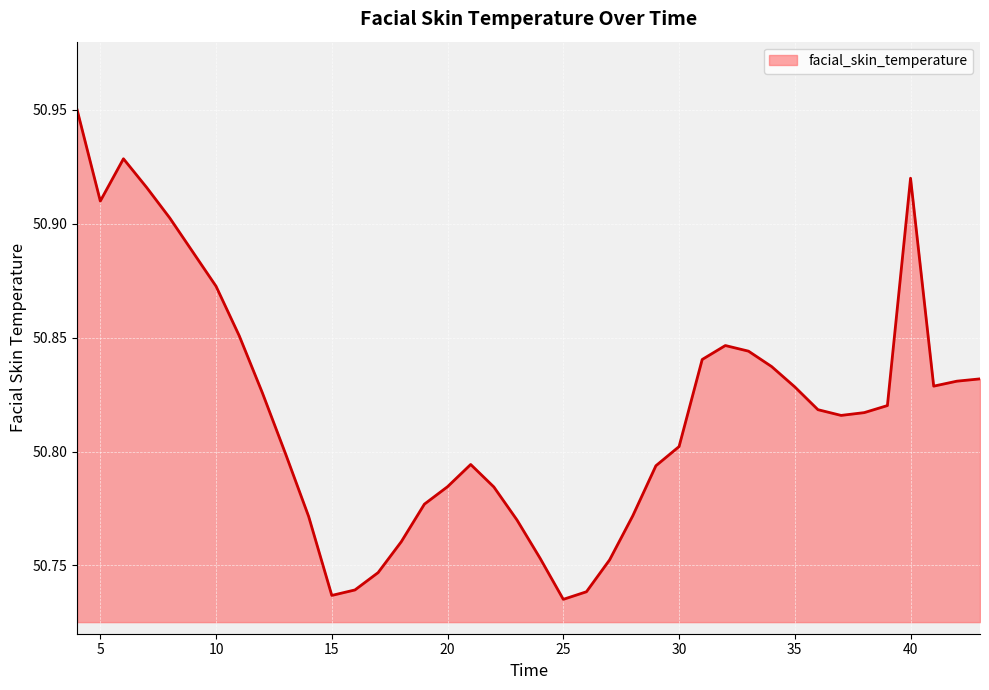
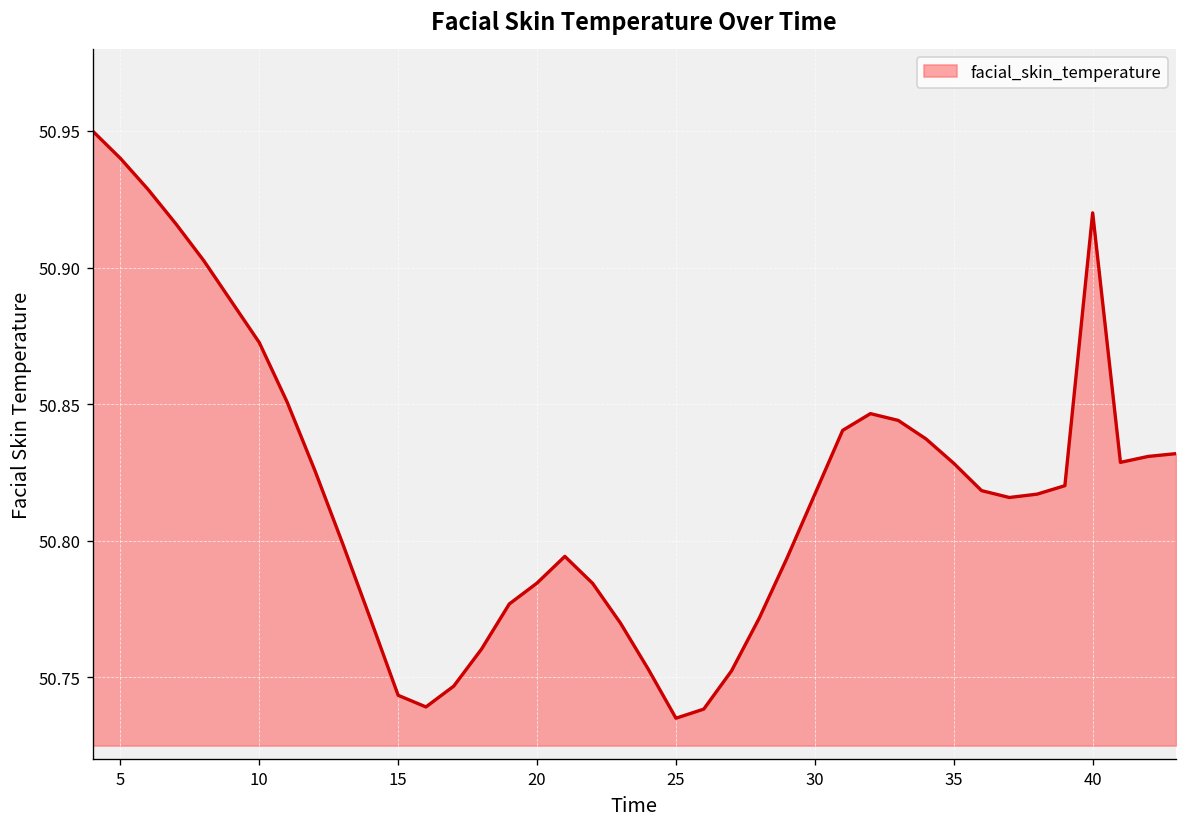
  {
-   "5": 50.91,
+   "5": 50.94,
    "10": 50.873,
-   "15": 50.737,
+   "15": 50.743,
    "20": 50.785,
    "25": 50.735,
-   "30": 50.802,
+   "30": 50.817,
    "35": 50.828,
    "40": 50.920
  }
